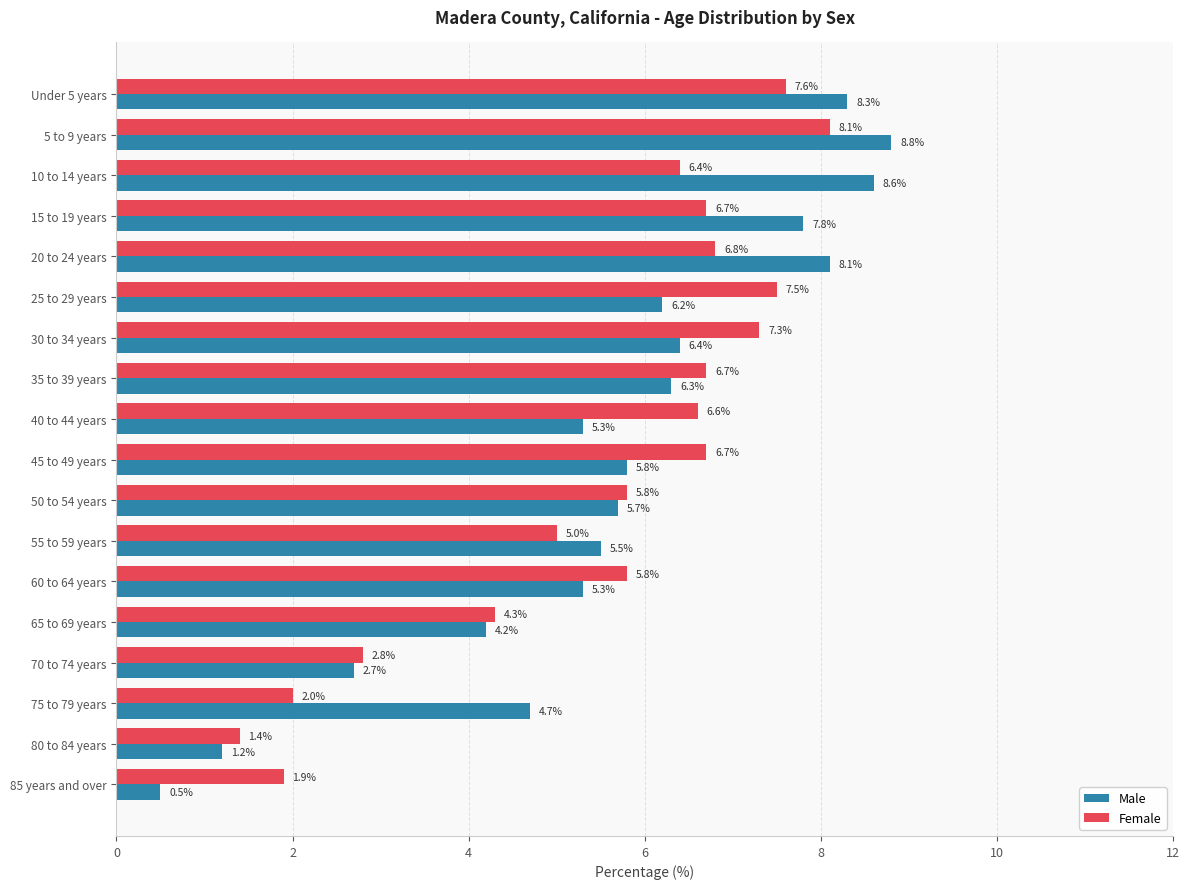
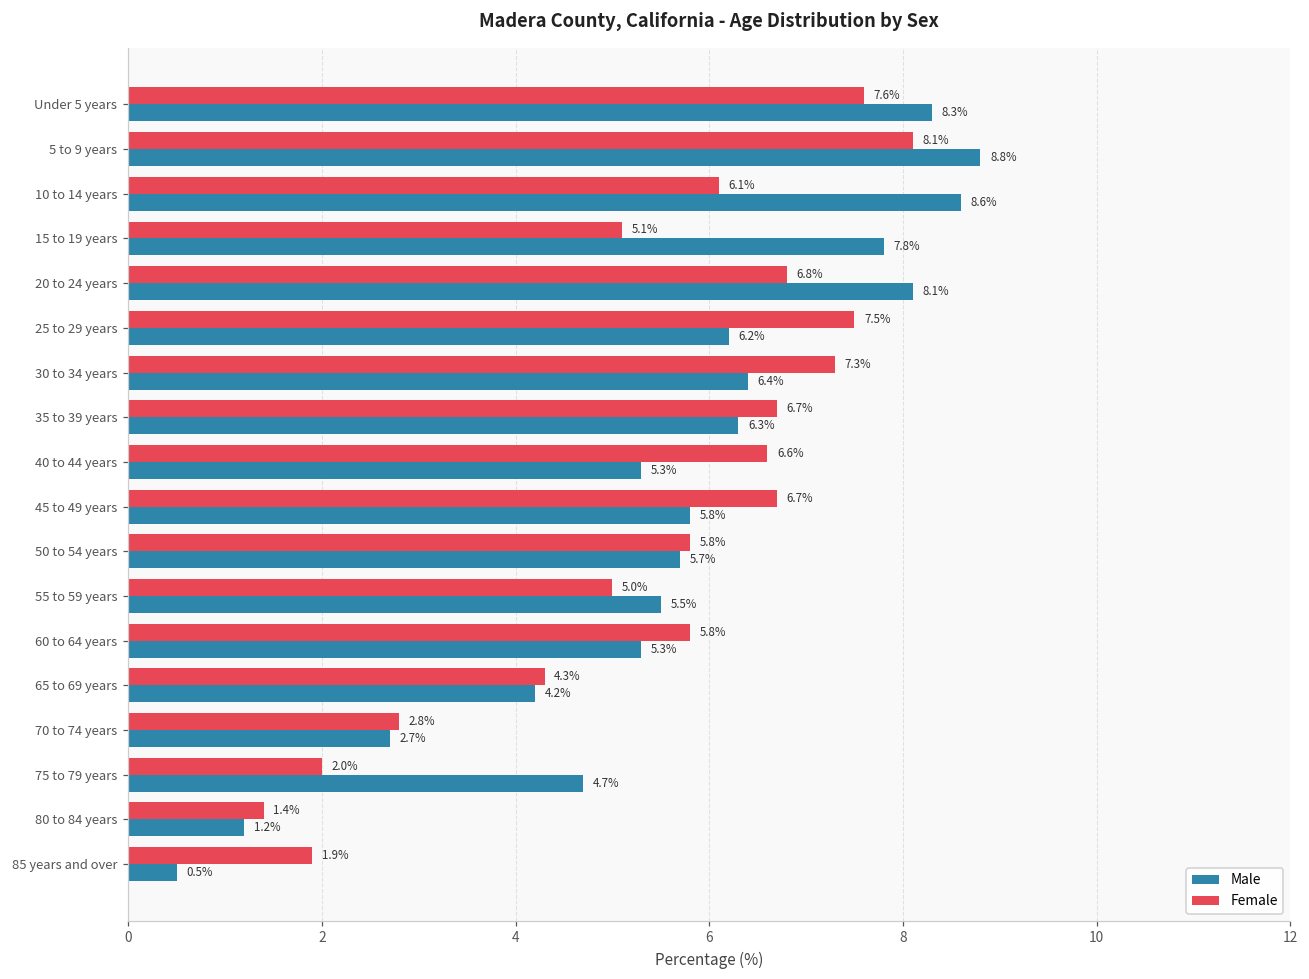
  {
    "Male": {
      "Under 5 years": "8.3%",
      "5 to 9 years": "8.8%",
      "10 to 14 years": "8.6%",
      "15 to 19 years": "7.8%",
      "20 to 24 years": "8.1%",
      "25 to 29 years": "6.2%",
      "30 to 34 years": "6.4%",
      "35 to 39 years": "6.3%",
      "40 to 44 years": "5.3%",
      "45 to 49 years": "5.8%",
      "50 to 54 years": "5.7%",
      "55 to 59 years": "5.5%",
      "60 to 64 years": "5.3%",
      "65 to 69 years": "4.2%",
      "70 to 74 years": "2.7%",
      "75 to 79 years": "4.7%",
      "80 to 84 years": "1.2%",
      "85 years and over": "0.5%"
    },
    "Female": {
      "Under 5 years": "7.6%",
      "5 to 9 years": "8.1%",
-     "10 to 14 years": "6.4%",
-     "15 to 19 years": "6.7%",
+     "10 to 14 years": "6.1%",
+     "15 to 19 years": "5.1%",
      "20 to 24 years": "6.8%",
      "25 to 29 years": "7.5%",
      "30 to 34 years": "7.3%",
      "35 to 39 years": "6.7%",
      "40 to 44 years": "6.6%",
      "45 to 49 years": "6.7%",
      "50 to 54 years": "5.8%",
      "55 to 59 years": "5.0%",
      "60 to 64 years": "5.8%",
      "65 to 69 years": "4.3%",
      "70 to 74 years": "2.8%",
      "75 to 79 years": "2.0%",
      "80 to 84 years": "1.4%",
      "85 years and over": "1.9%"
    }
  }
